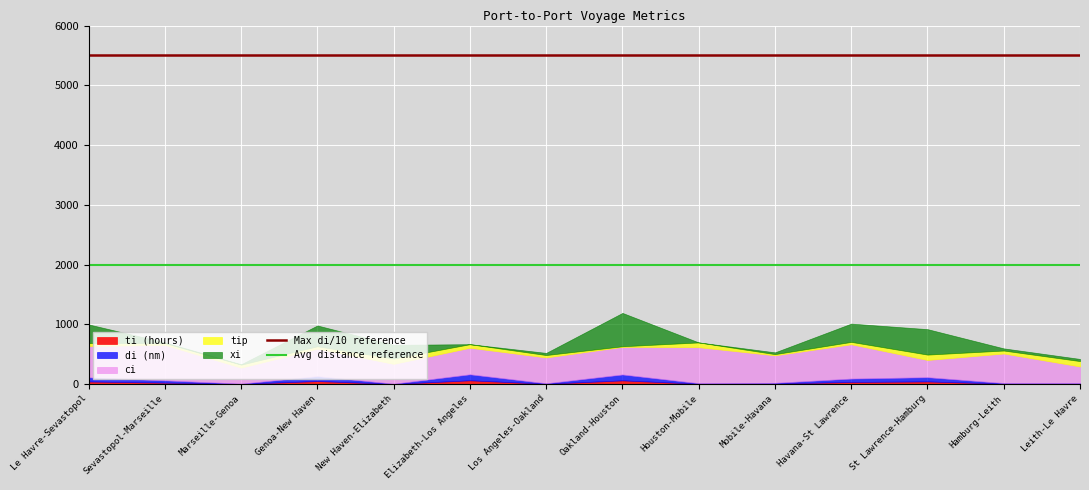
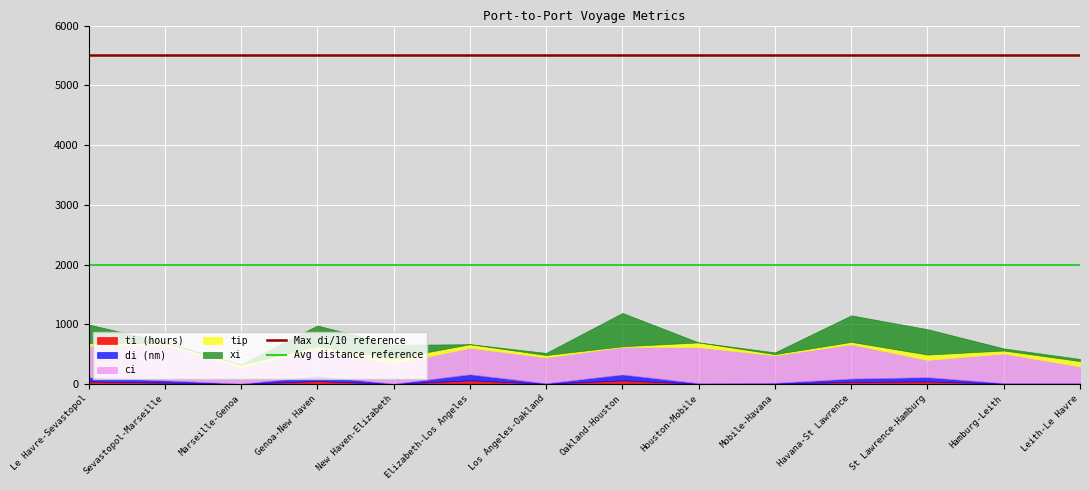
  {
    "ti (hours)": {
      "Le Havre-Sevastopol": 0,
      "Genoa-New Haven": 100,
      "Elizabeth-Los Angeles": 100,
      "Oakland-Houston": 100,
      "St Lawrence-Hamburg": 0
    },
    "di (nm)": {
      "Le Havre-Sevastopol": 100,
      "Elizabeth-Los Angeles": 100,
      "Oakland-Houston": 100,
      "Havana-St Lawrence": 100,
      "St Lawrence-Hamburg": 100
    },
    "ci": {
      "Le Havre-Sevastopol": 500,
      "Elizabeth-Los Angeles": 400,
      "Houston-Mobile": 600,
      "St Lawrence-Hamburg": 300,
      "Hamburg-Leith": 500,
      "Leith-Le Havre": 300
    },
    "tip": {
      "Le Havre-Sevastopol": 100,
      "St Lawrence-Hamburg": 100
    },
    "xi": {
      "Le Havre-Sevastopol": 300,
      "Genoa-New Haven": 300,
      "Oakland-Houston": 600,
-     "Havana-St Lawrence": 300,
+     "Havana-St Lawrence": 400,
      "St Lawrence-Hamburg": 400
    }
  }
